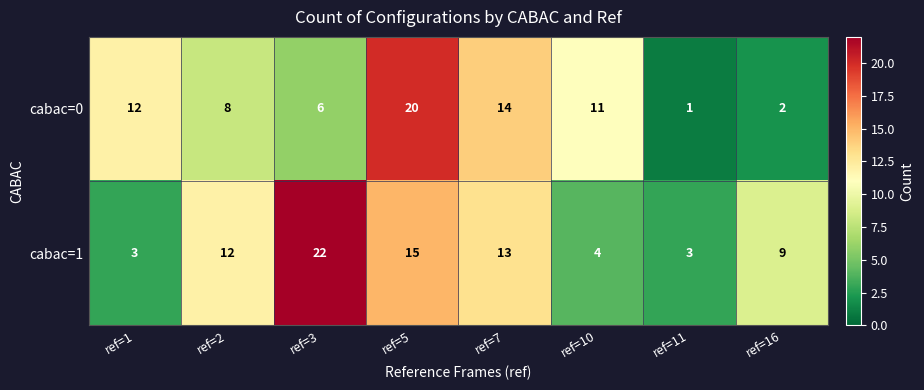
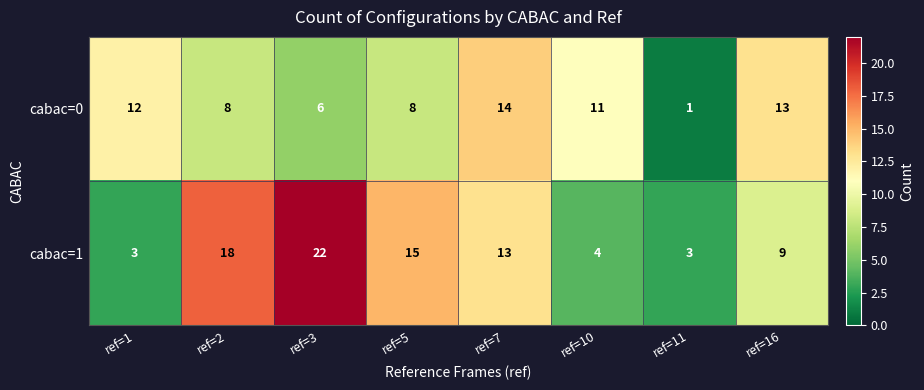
  {
    "cabac=0": {
      "ref=1": 12,
      "ref=2": 8,
      "ref=3": 6,
-     "ref=5": 20,
+     "ref=5": 8,
      "ref=7": 14,
      "ref=10": 11,
      "ref=11": 1,
-     "ref=16": 2
+     "ref=16": 13
    },
    "cabac=1": {
      "ref=1": 3,
-     "ref=2": 12,
+     "ref=2": 18,
      "ref=3": 22,
      "ref=5": 15,
      "ref=7": 13,
      "ref=10": 4,
      "ref=11": 3,
      "ref=16": 9
    }
  }
